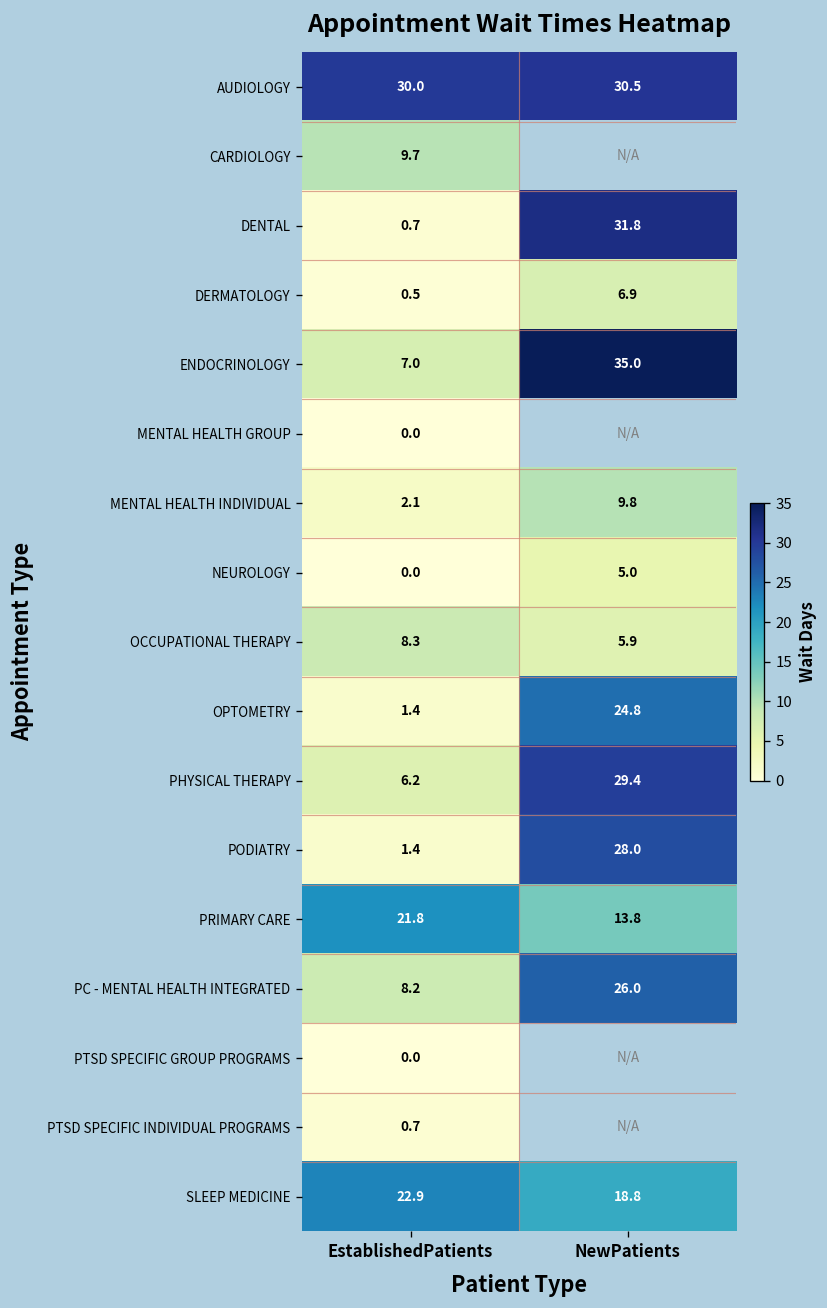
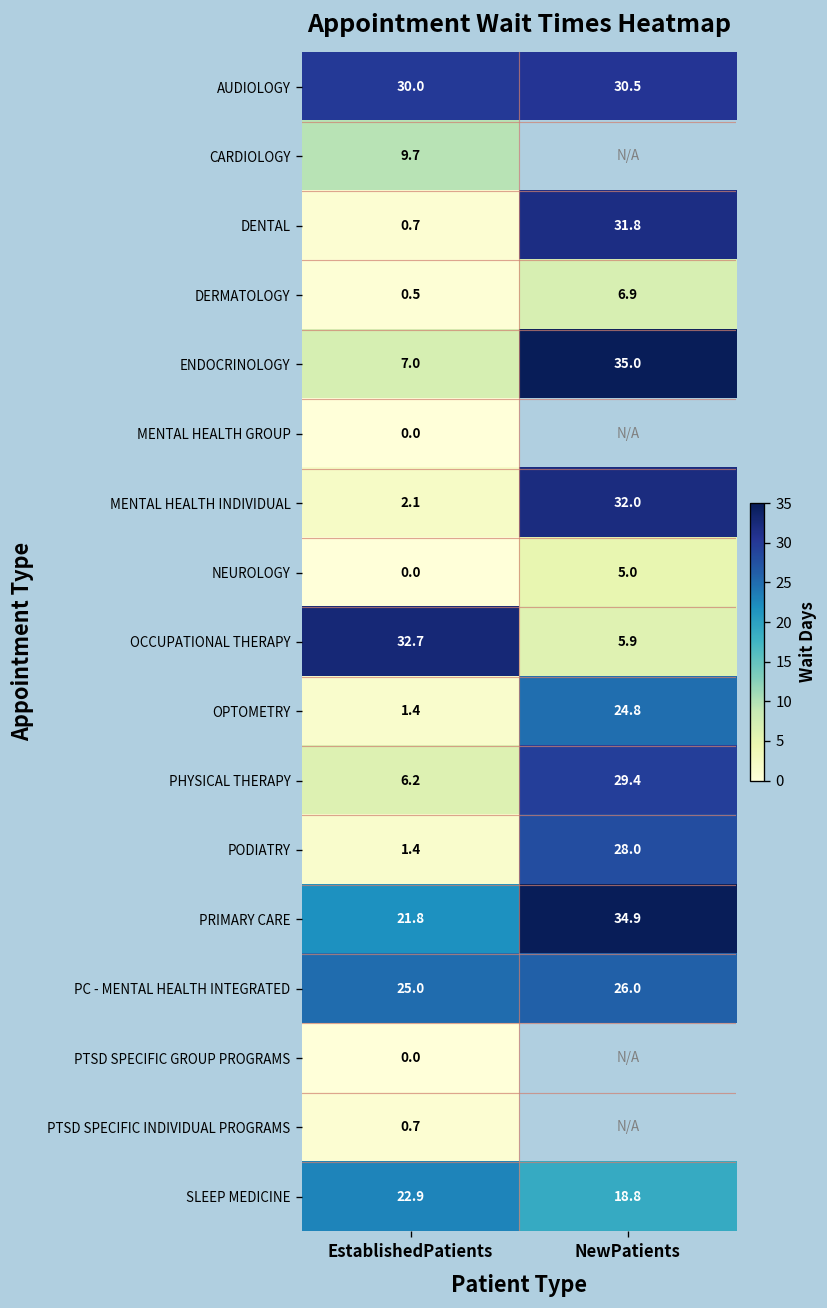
  {
    "AUDIOLOGY": {
      "EstablishedPatients": 30.0,
      "NewPatients": 30.5
    },
    "CARDIOLOGY": {
      "EstablishedPatients": 9.7
    },
    "DENTAL": {
      "EstablishedPatients": 0.7,
      "NewPatients": 31.8
    },
    "DERMATOLOGY": {
      "EstablishedPatients": 0.5,
      "NewPatients": 6.9
    },
    "ENDOCRINOLOGY": {
      "EstablishedPatients": 7.0,
      "NewPatients": 35.0
    },
    "MENTAL HEALTH GROUP": {
      "EstablishedPatients": 0.0
    },
    "MENTAL HEALTH INDIVIDUAL": {
      "EstablishedPatients": 2.1,
-     "NewPatients": 9.8
+     "NewPatients": 32.0
    },
    "NEUROLOGY": {
      "EstablishedPatients": 0.0,
      "NewPatients": 5.0
    },
    "OCCUPATIONAL THERAPY": {
-     "EstablishedPatients": 8.3,
+     "EstablishedPatients": 32.7,
      "NewPatients": 5.9
    },
    "OPTOMETRY": {
      "EstablishedPatients": 1.4,
      "NewPatients": 24.8
    },
    "PHYSICAL THERAPY": {
      "EstablishedPatients": 6.2,
      "NewPatients": 29.4
    },
    "PODIATRY": {
      "EstablishedPatients": 1.4,
      "NewPatients": 28.0
    },
    "PRIMARY CARE": {
      "EstablishedPatients": 21.8,
-     "NewPatients": 13.8
+     "NewPatients": 34.9
    },
    "PC - MENTAL HEALTH INTEGRATED": {
-     "EstablishedPatients": 8.2,
+     "EstablishedPatients": 25.0,
      "NewPatients": 26.0
    },
    "PTSD SPECIFIC GROUP PROGRAMS": {
      "EstablishedPatients": 0.0
    },
    "PTSD SPECIFIC INDIVIDUAL PROGRAMS": {
      "EstablishedPatients": 0.7
    },
    "SLEEP MEDICINE": {
      "EstablishedPatients": 22.9,
      "NewPatients": 18.8
    }
  }
